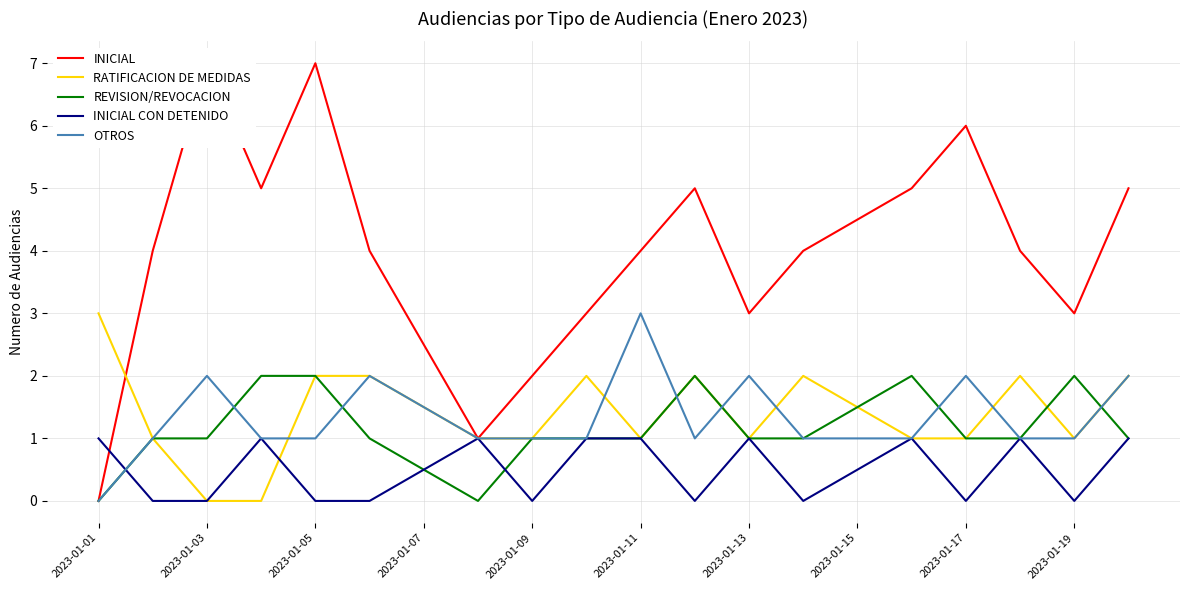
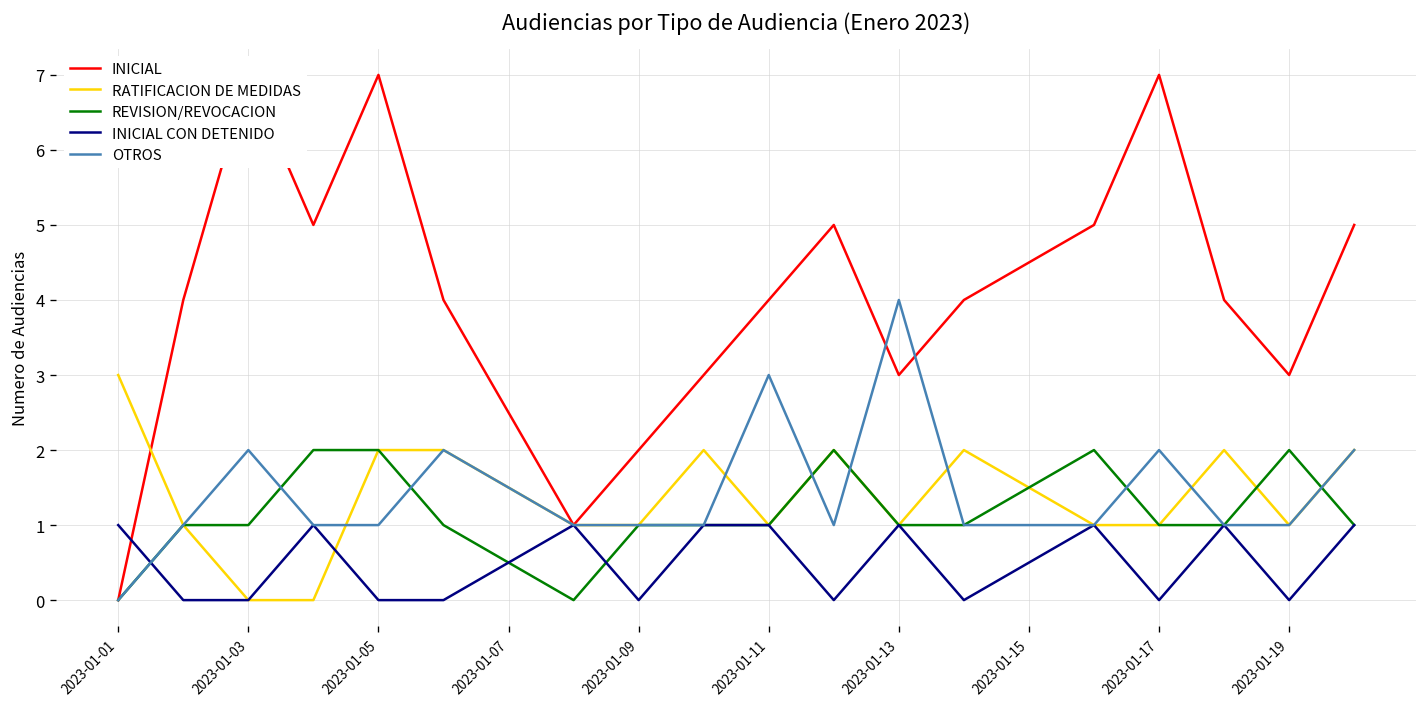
  {
    "INICIAL": {
      "2023-01-05": 7,
      "2023-01-09": 2,
      "2023-01-11": 4,
      "2023-01-13": 3,
-     "2023-01-17": 6,
+     "2023-01-17": 7,
      "2023-01-19": 3
    },
    "RATIFICACION DE MEDIDAS": {
      "2023-01-01": 3
    },
    "REVISION/REVOCACION": {
      "2023-01-03": 1,
      "2023-01-19": 2
    },
    "INICIAL CON DETENIDO": {
      "2023-01-01": 1,
      "2023-01-05": 0,
      "2023-01-09": 0,
      "2023-01-17": 0,
      "2023-01-19": 0
    },
    "OTROS": {
      "2023-01-03": 2,
      "2023-01-05": 1,
      "2023-01-11": 3,
-     "2023-01-13": 2,
+     "2023-01-13": 4,
      "2023-01-17": 2
    }
  }
